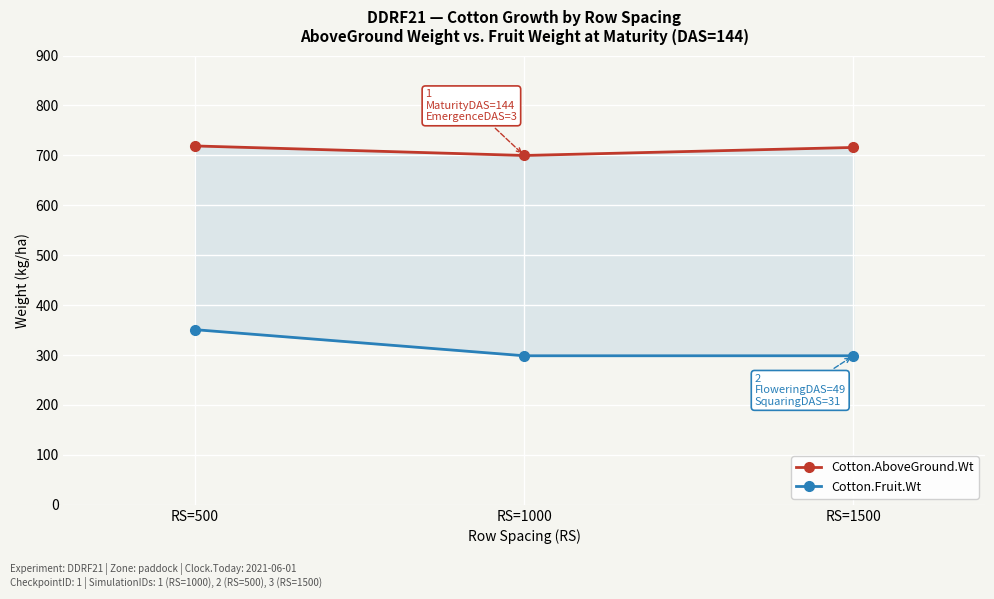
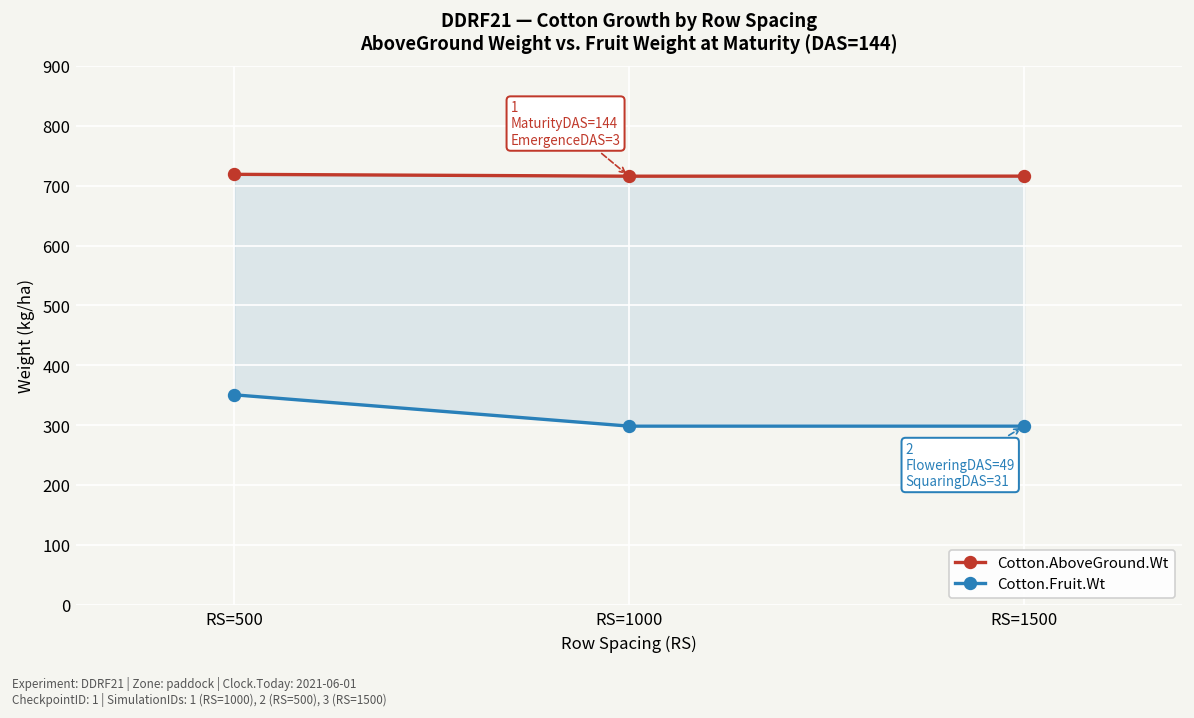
  {
    "Cotton.AboveGround.Wt": {
      "RS=500": 720,
-     "RS=1000": 700,
+     "RS=1000": 720,
      "RS=1500": 720
    },
    "Cotton.Fruit.Wt": {
      "RS=500": 350,
      "RS=1000": 300
    }
  }
